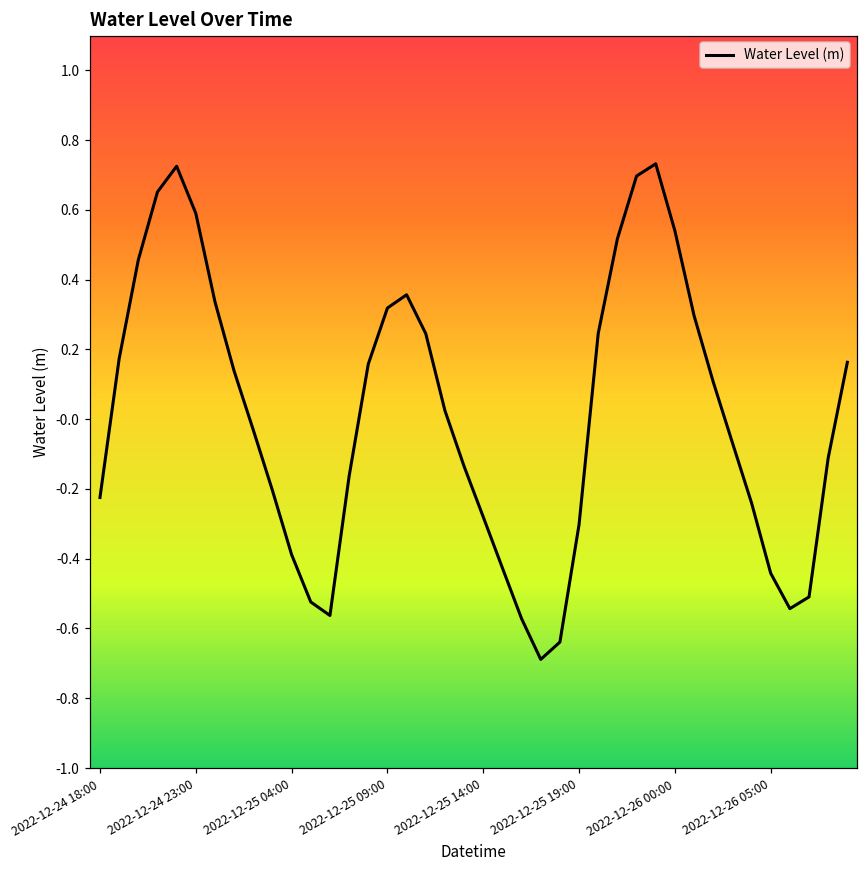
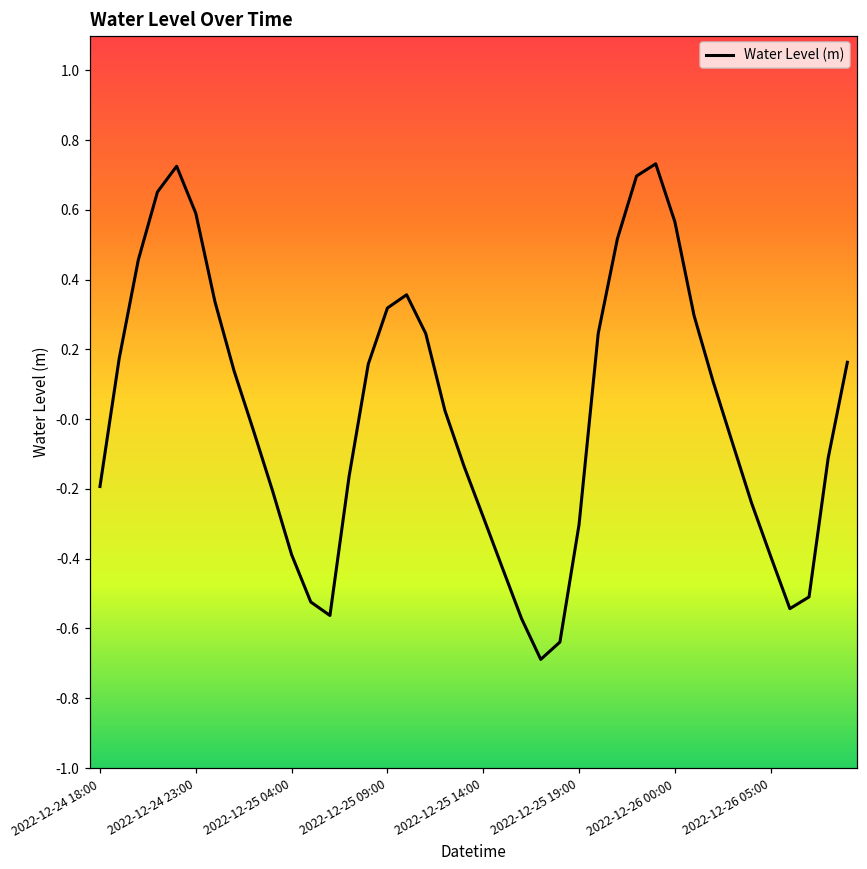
  {
-   "2022-12-24 18:00": -0.22,
+   "2022-12-24 18:00": -0.19,
    "2022-12-24 23:00": 0.59,
    "2022-12-25 04:00": -0.39,
    "2022-12-25 09:00": 0.32,
    "2022-12-25 14:00": -0.28,
    "2022-12-25 19:00": -0.30,
-   "2022-12-26 00:00": 0.54,
-   "2022-12-26 05:00": -0.44
+   "2022-12-26 00:00": 0.57,
+   "2022-12-26 05:00": -0.39
  }
